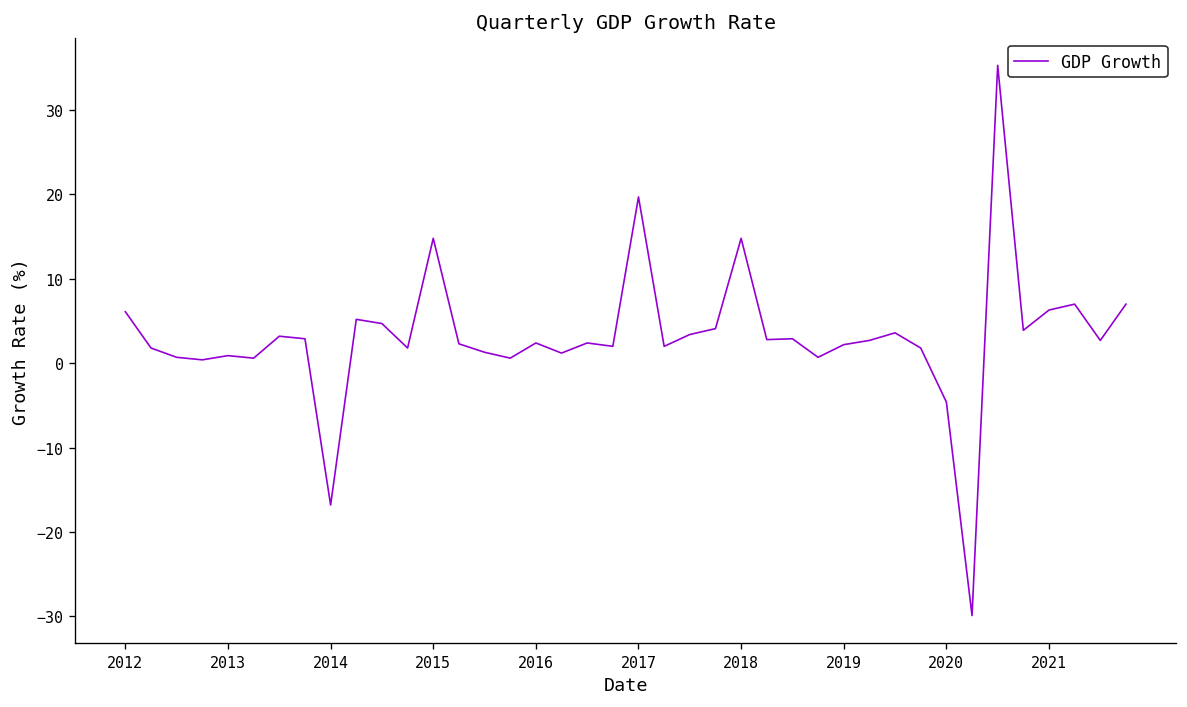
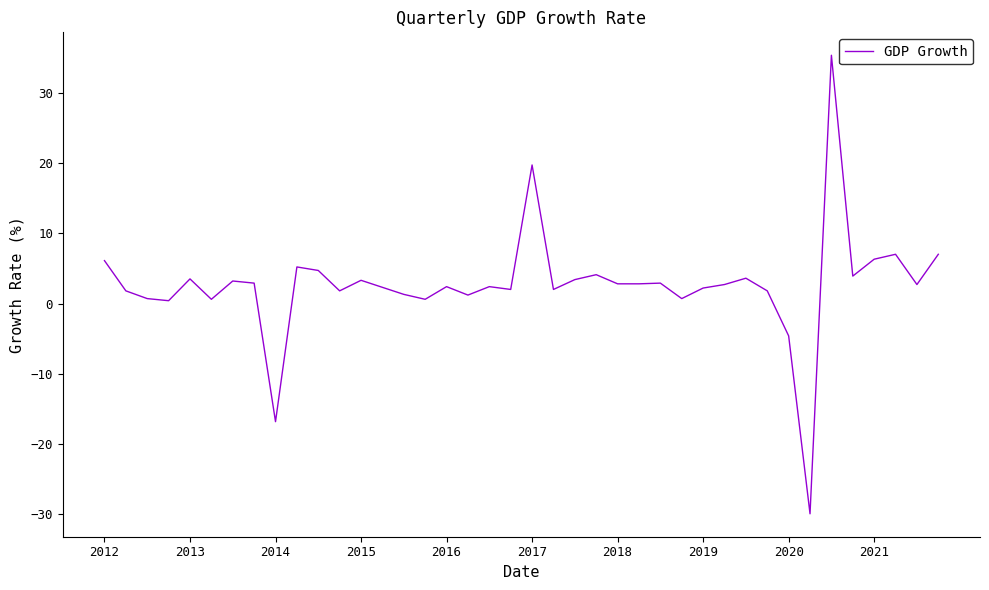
  {
    "2012": 6,
-   "2013": 1,
+   "2013": 4,
    "2014": -17,
-   "2015": 15,
+   "2015": 3,
    "2016": 2,
    "2017": 20,
-   "2018": 15,
+   "2018": 3,
    "2019": 2,
    "2020": -5,
    "2021": 6
  }
